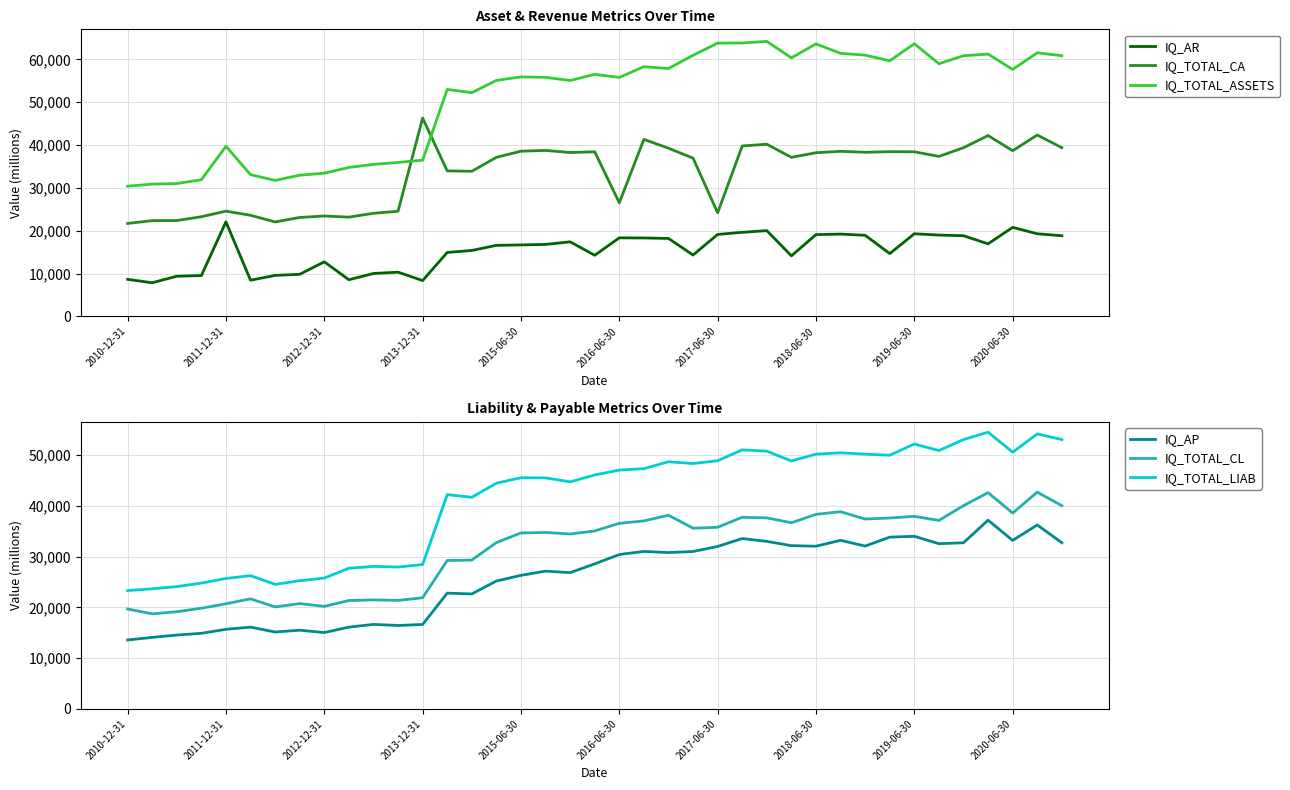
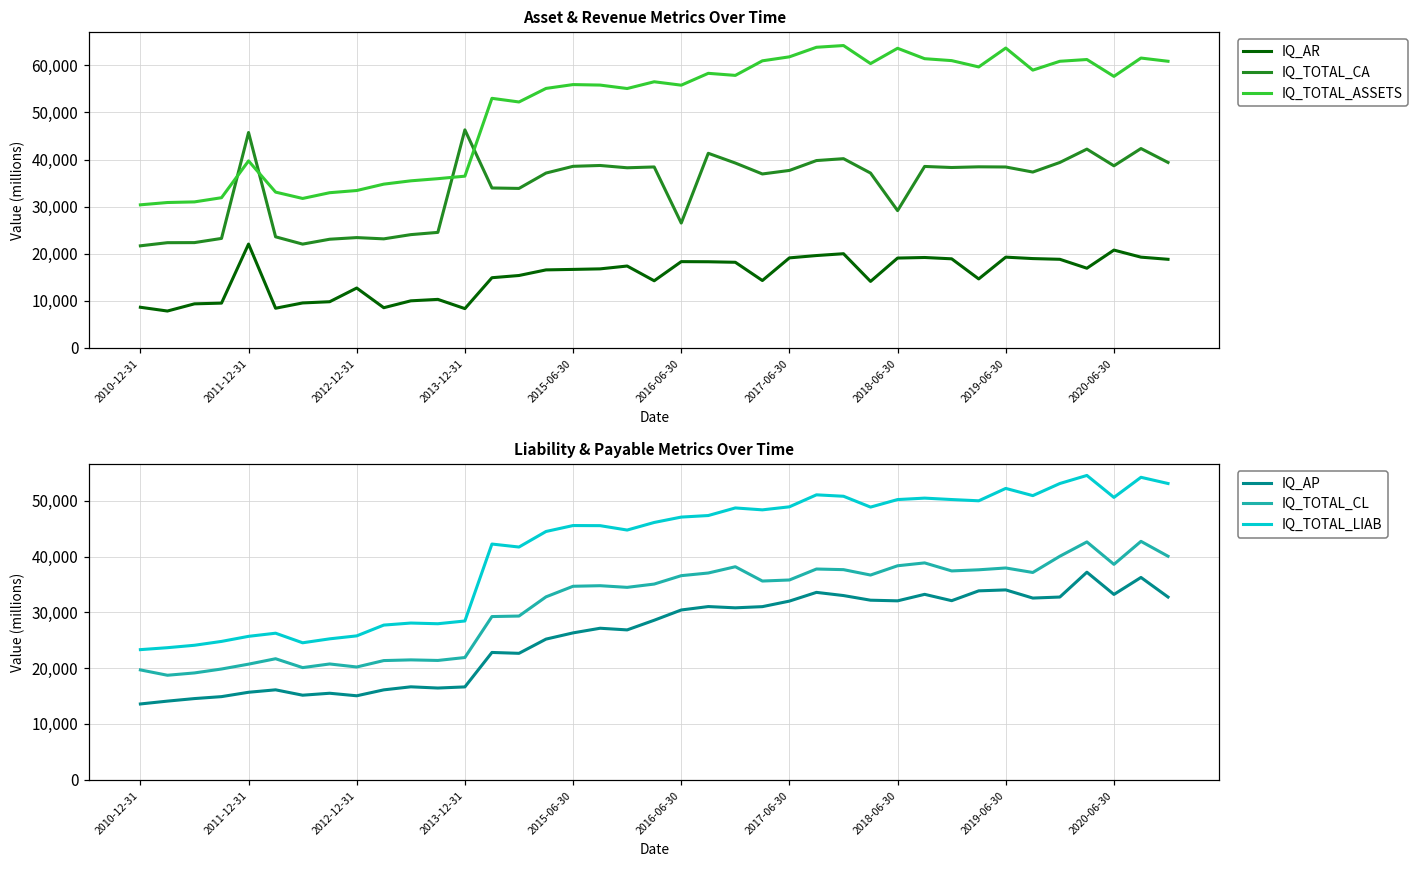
  {
    "Asset & Revenue Metrics Over Time": {
      "IQ_AR": {
        "2010-12-31": "9,000",
        "2011-12-31": "22,000",
        "2012-12-31": "13,000",
        "2013-12-31": "8,000",
        "2015-06-30": "17,000",
        "2016-06-30": "18,000",
        "2017-06-30": "19,000",
        "2018-06-30": "19,000",
        "2019-06-30": "19,000",
        "2020-06-30": "21,000"
      },
      "IQ_TOTAL_CA": {
        "2010-12-31": "22,000",
-       "2011-12-31": "25,000",
+       "2011-12-31": "46,000",
        "2012-12-31": "23,000",
        "2013-12-31": "46,000",
        "2015-06-30": "39,000",
        "2016-06-30": "27,000",
-       "2017-06-30": "24,000",
-       "2018-06-30": "38,000",
+       "2017-06-30": "38,000",
+       "2018-06-30": "29,000",
        "2019-06-30": "38,000",
        "2020-06-30": "39,000"
      },
      "IQ_TOTAL_ASSETS": {
        "2010-12-31": "30,000",
        "2011-12-31": "40,000",
        "2012-12-31": "33,000",
        "2013-12-31": "36,000",
        "2015-06-30": "56,000",
        "2016-06-30": "56,000",
-       "2017-06-30": "64,000",
+       "2017-06-30": "62,000",
        "2018-06-30": "64,000",
        "2019-06-30": "64,000",
        "2020-06-30": "58,000"
      }
    }
  }
